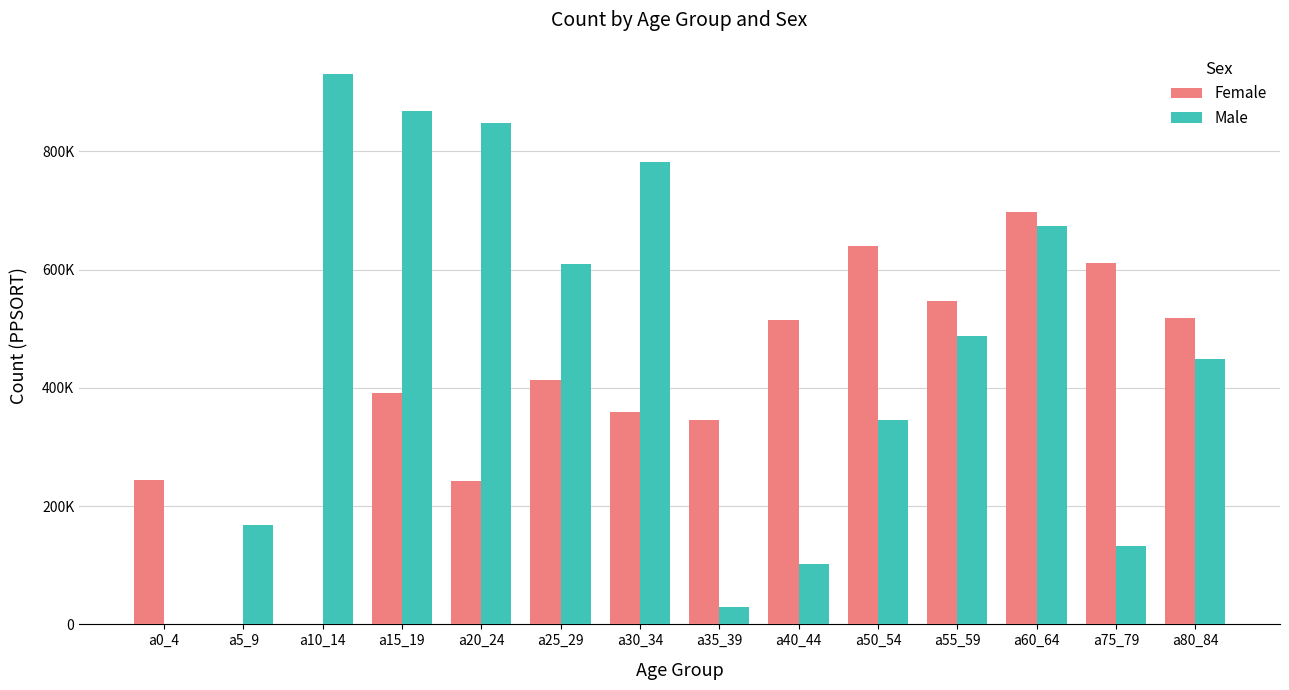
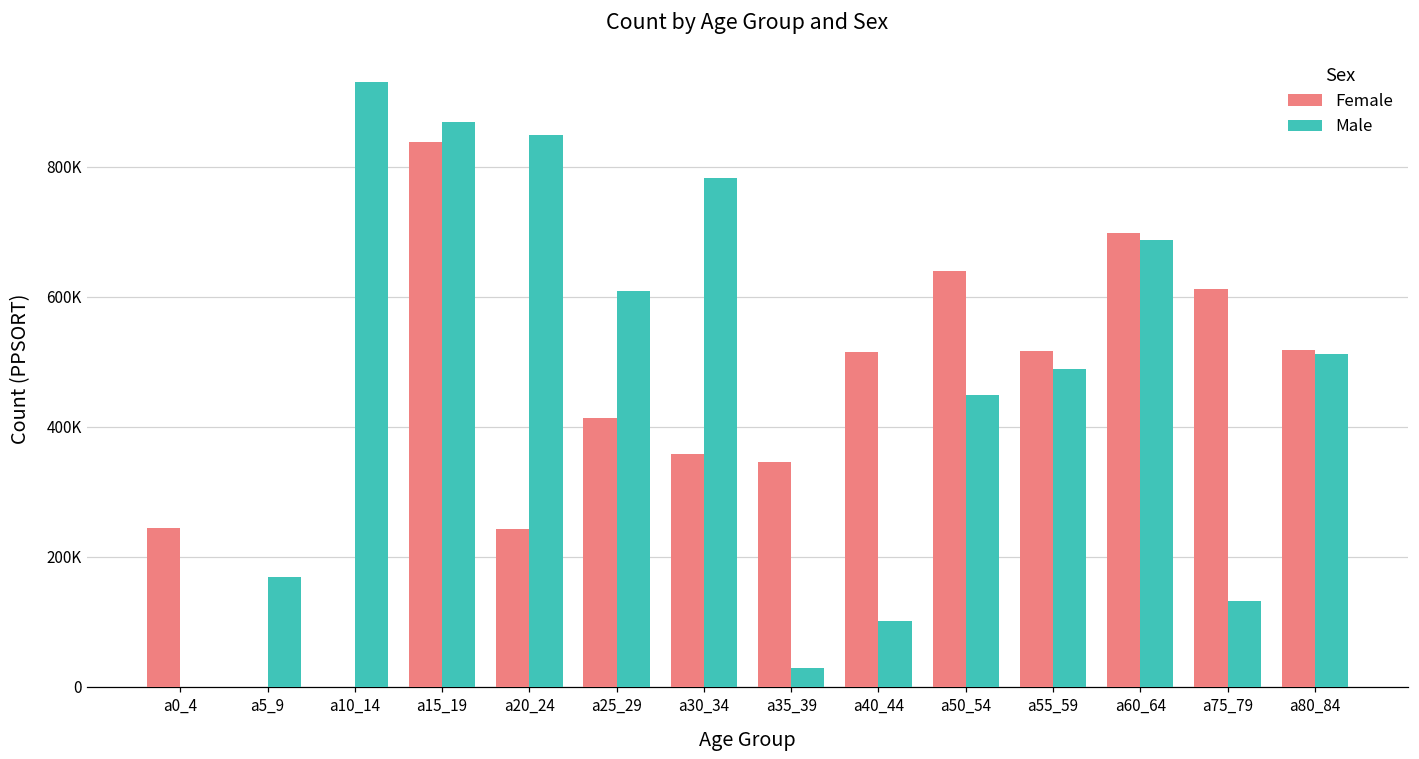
  {
    "Female": {
      "a0_4": 240000,
      "a5_9": 0,
      "a10_14": 0,
-     "a15_19": 390000,
+     "a15_19": 840000,
      "a20_24": 240000,
      "a25_29": 410000,
      "a30_34": 360000,
      "a35_39": 350000,
      "a40_44": 510000,
      "a50_54": 640000,
-     "a55_59": 550000,
+     "a55_59": 520000,
      "a60_64": 700000,
      "a75_79": 610000,
      "a80_84": 520000
    },
    "Male": {
      "a0_4": 0,
      "a5_9": 170000,
      "a10_14": 930000,
      "a15_19": 870000,
      "a20_24": 850000,
      "a25_29": 610000,
      "a30_34": 780000,
      "a35_39": 30000,
      "a40_44": 100000,
-     "a50_54": 350000,
+     "a50_54": 450000,
      "a55_59": 490000,
-     "a60_64": 670000,
+     "a60_64": 690000,
      "a75_79": 130000,
-     "a80_84": 450000
+     "a80_84": 510000
    }
  }
